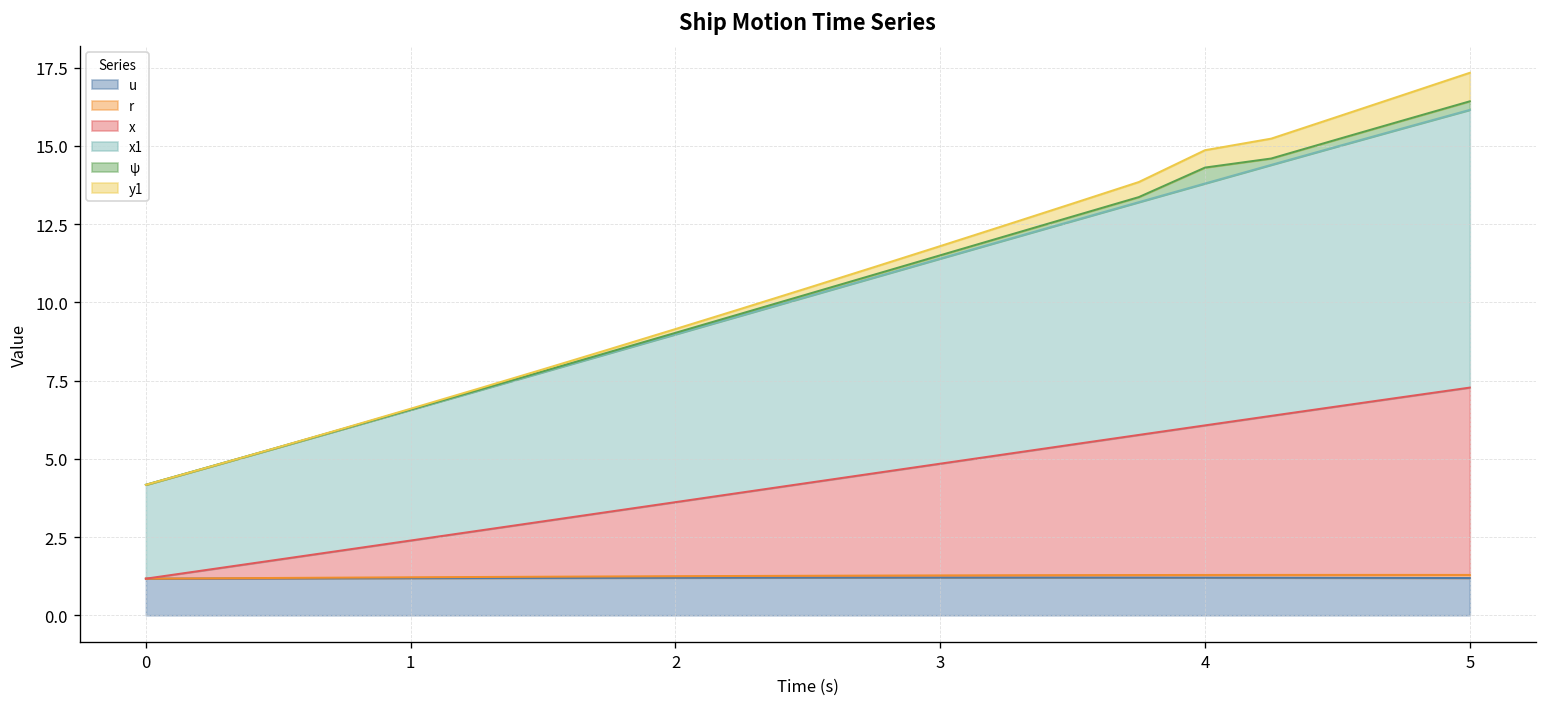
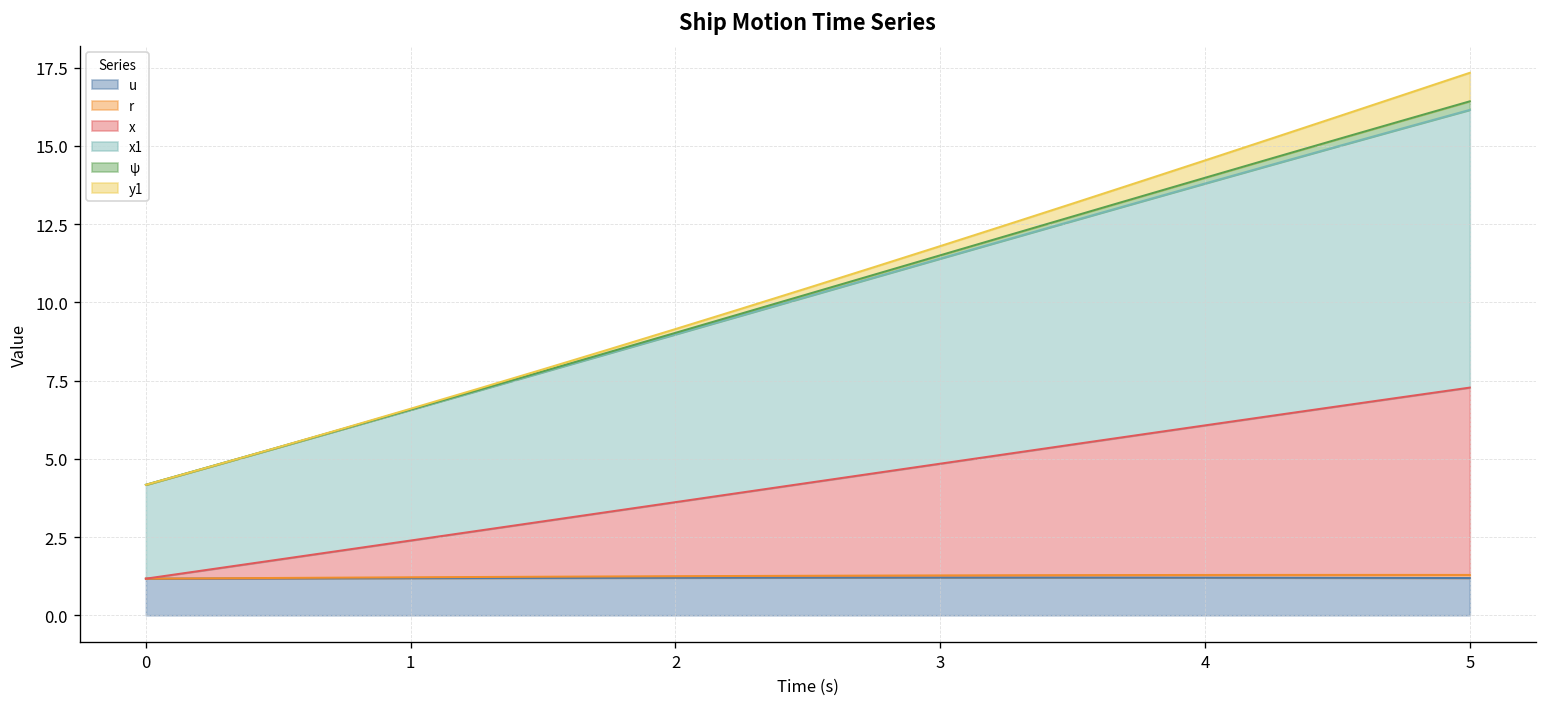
  {
    "ψ": {
      "3": 0.1,
-     "4": 0.5,
+     "4": 0.2,
      "5": 0.3
    }
  }
